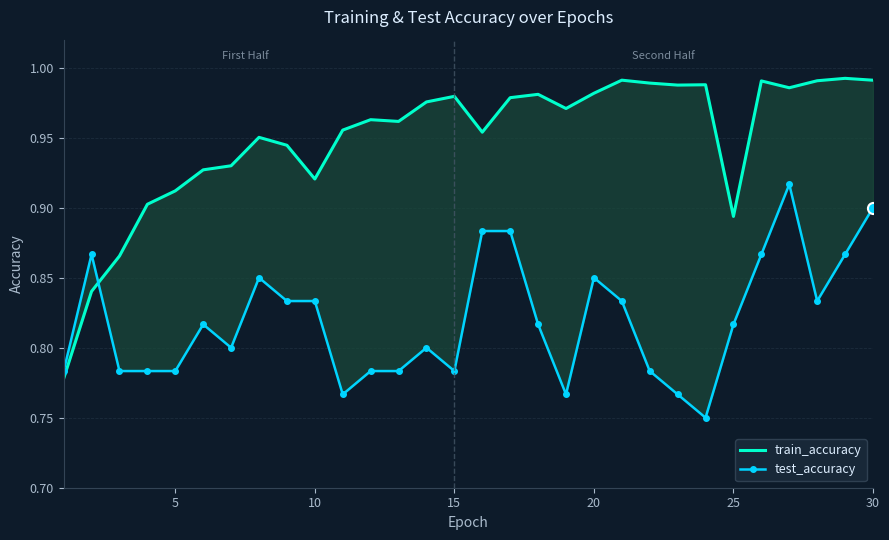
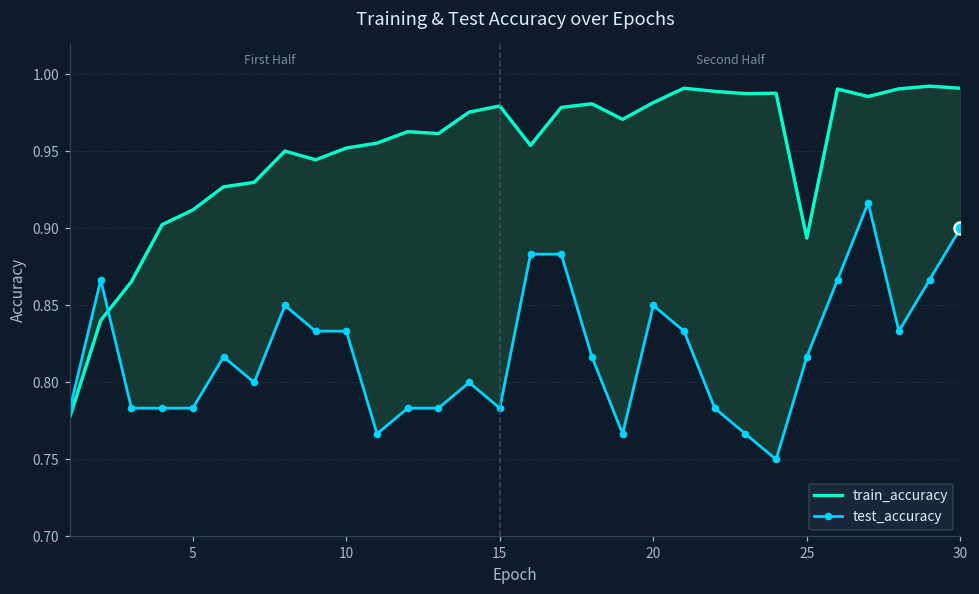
  {
    "train_accuracy": {
-     "10": 0.920
+     "10": 0.952
    }
  }
